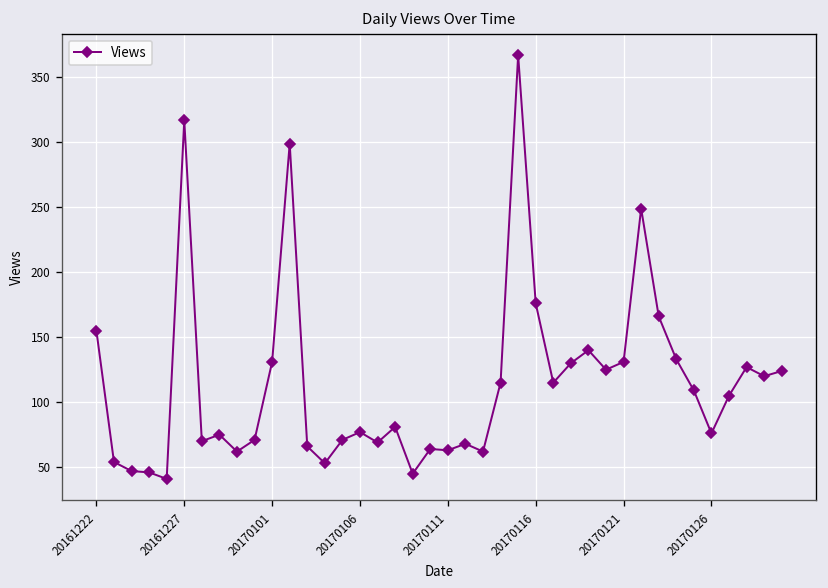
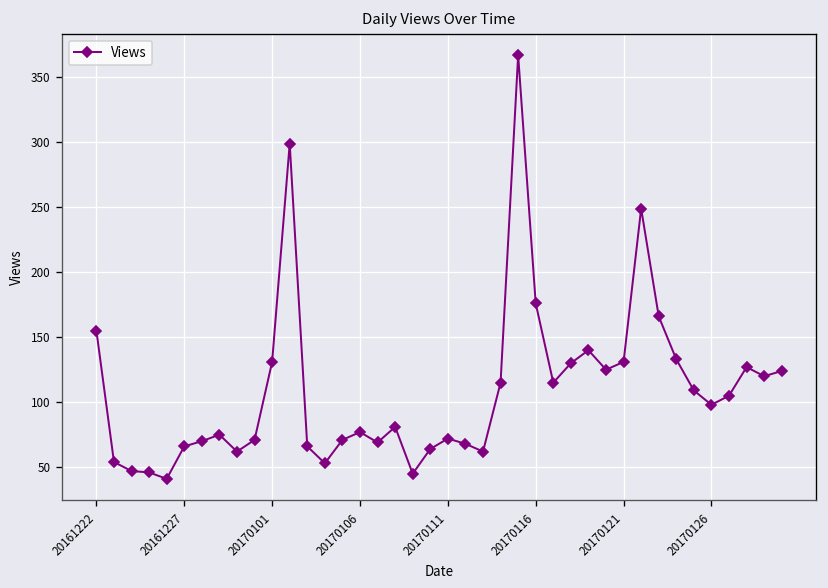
  {
    "20161222": 155,
-   "20161227": 317,
+   "20161227": 66,
    "20170101": 131,
    "20170106": 77,
-   "20170111": 63,
+   "20170111": 72,
    "20170116": 176,
    "20170121": 131,
-   "20170126": 76
+   "20170126": 98
  }
